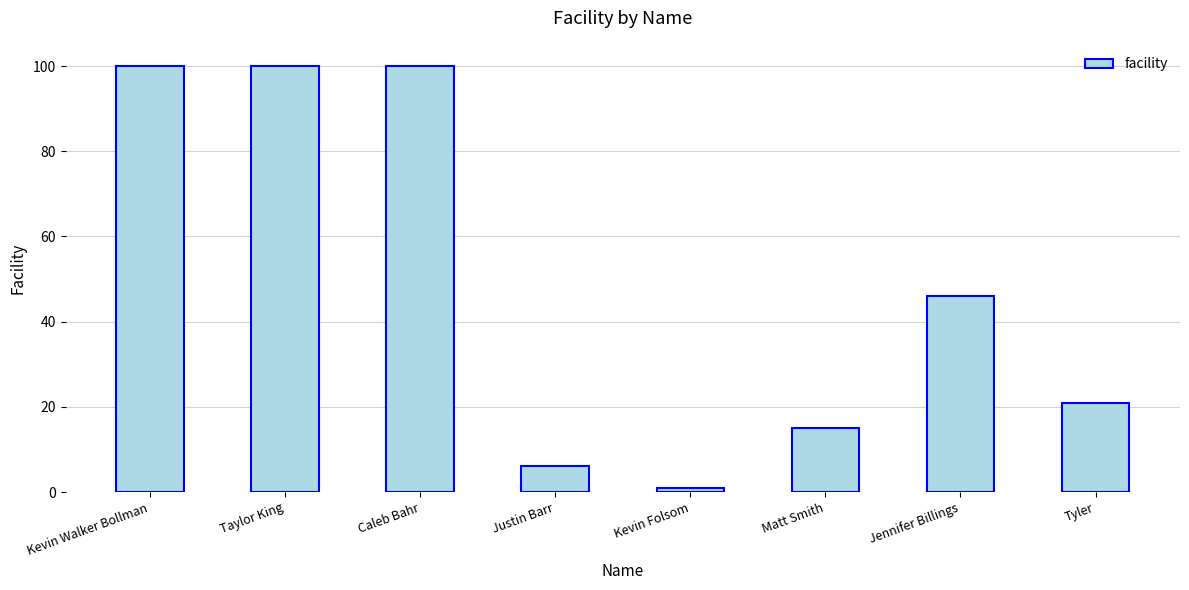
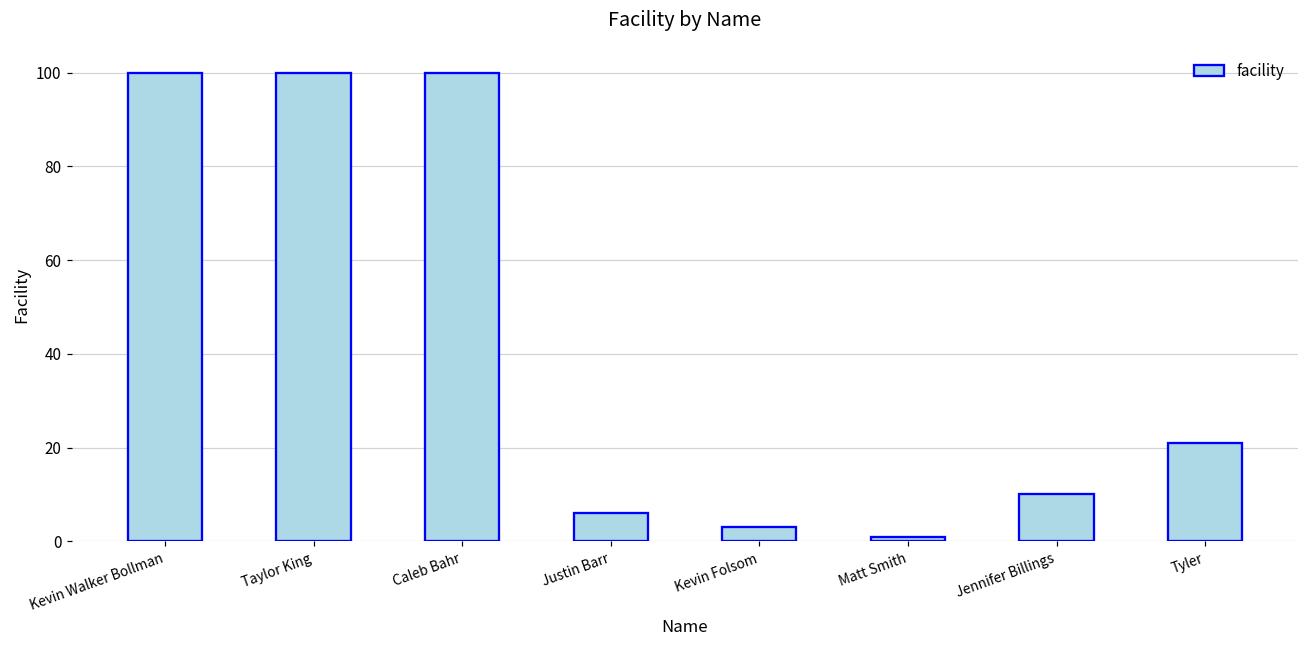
  {
    "Kevin Walker Bollman": 100,
    "Taylor King": 100,
    "Caleb Bahr": 100,
    "Justin Barr": 6,
-   "Kevin Folsom": 1,
-   "Matt Smith": 15,
-   "Jennifer Billings": 46,
+   "Kevin Folsom": 3,
+   "Matt Smith": 1,
+   "Jennifer Billings": 10,
    "Tyler": 21
  }
